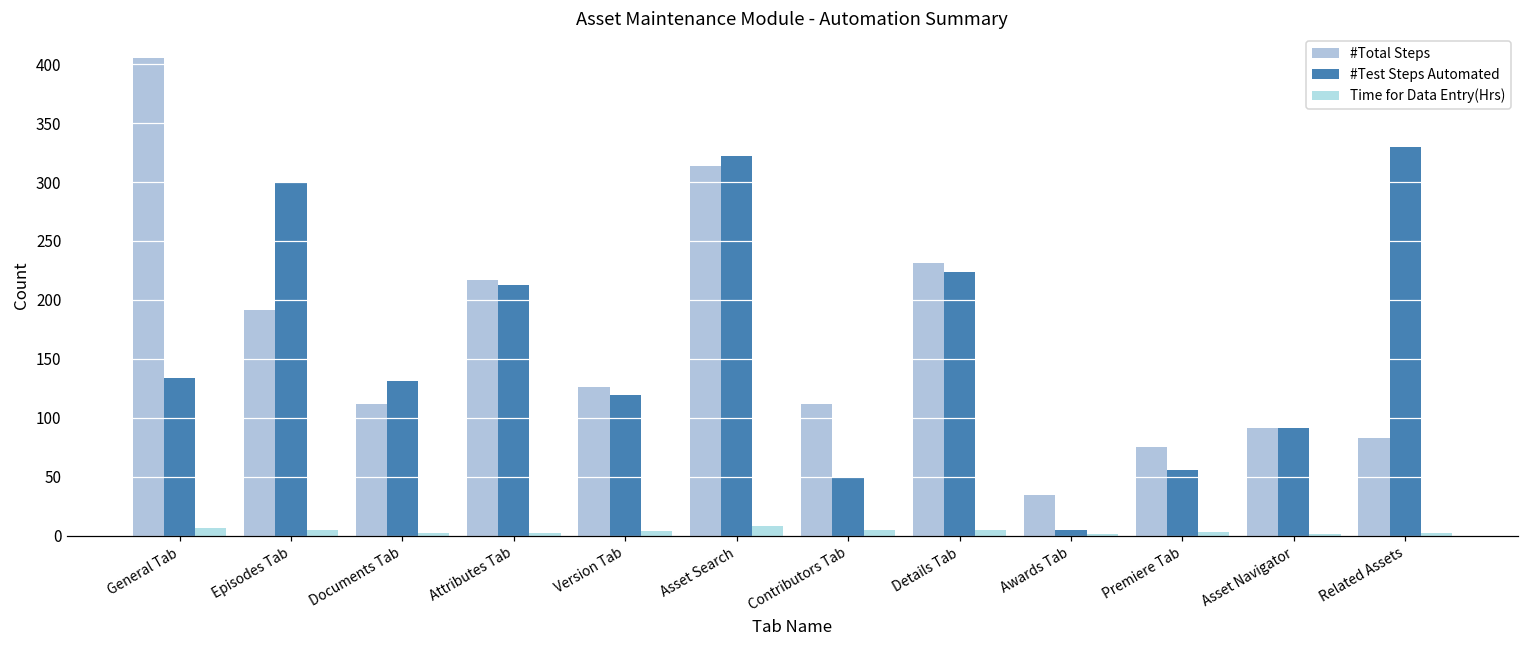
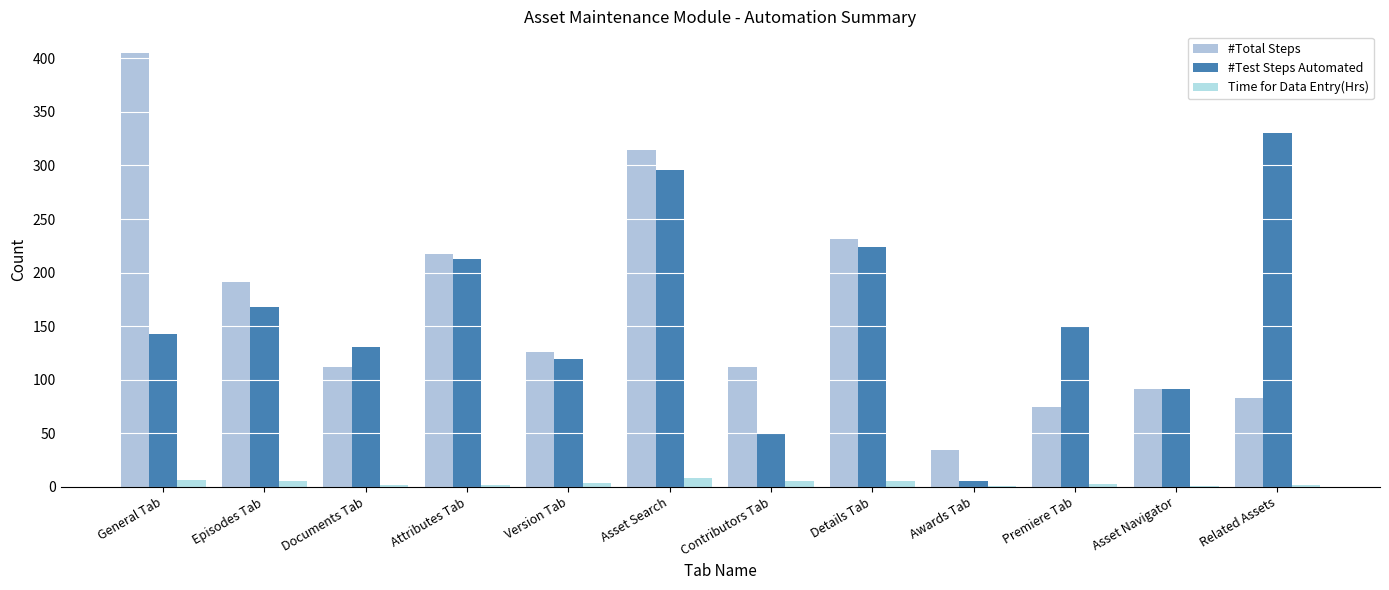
  {
    "#Test Steps Automated": {
-     "General Tab": 134,
-     "Episodes Tab": 299,
+     "General Tab": 143,
+     "Episodes Tab": 168,
      "Documents Tab": 131,
      "Attributes Tab": 213,
      "Version Tab": 119,
-     "Asset Search": 322,
+     "Asset Search": 296,
      "Contributors Tab": 49,
      "Details Tab": 224,
      "Awards Tab": 5,
-     "Premiere Tab": 56,
+     "Premiere Tab": 149,
      "Asset Navigator": 91,
      "Related Assets": 330
    }
  }
